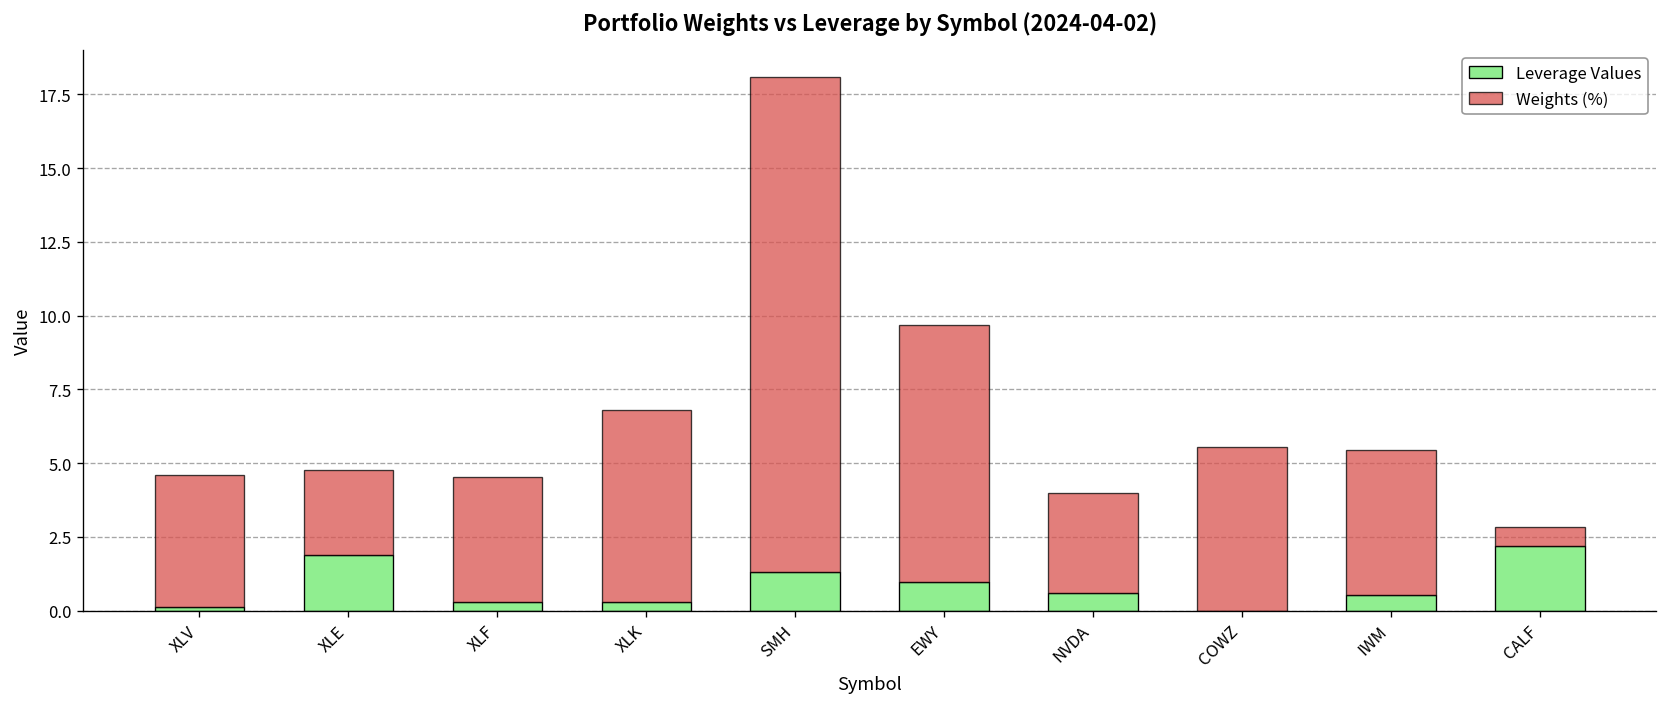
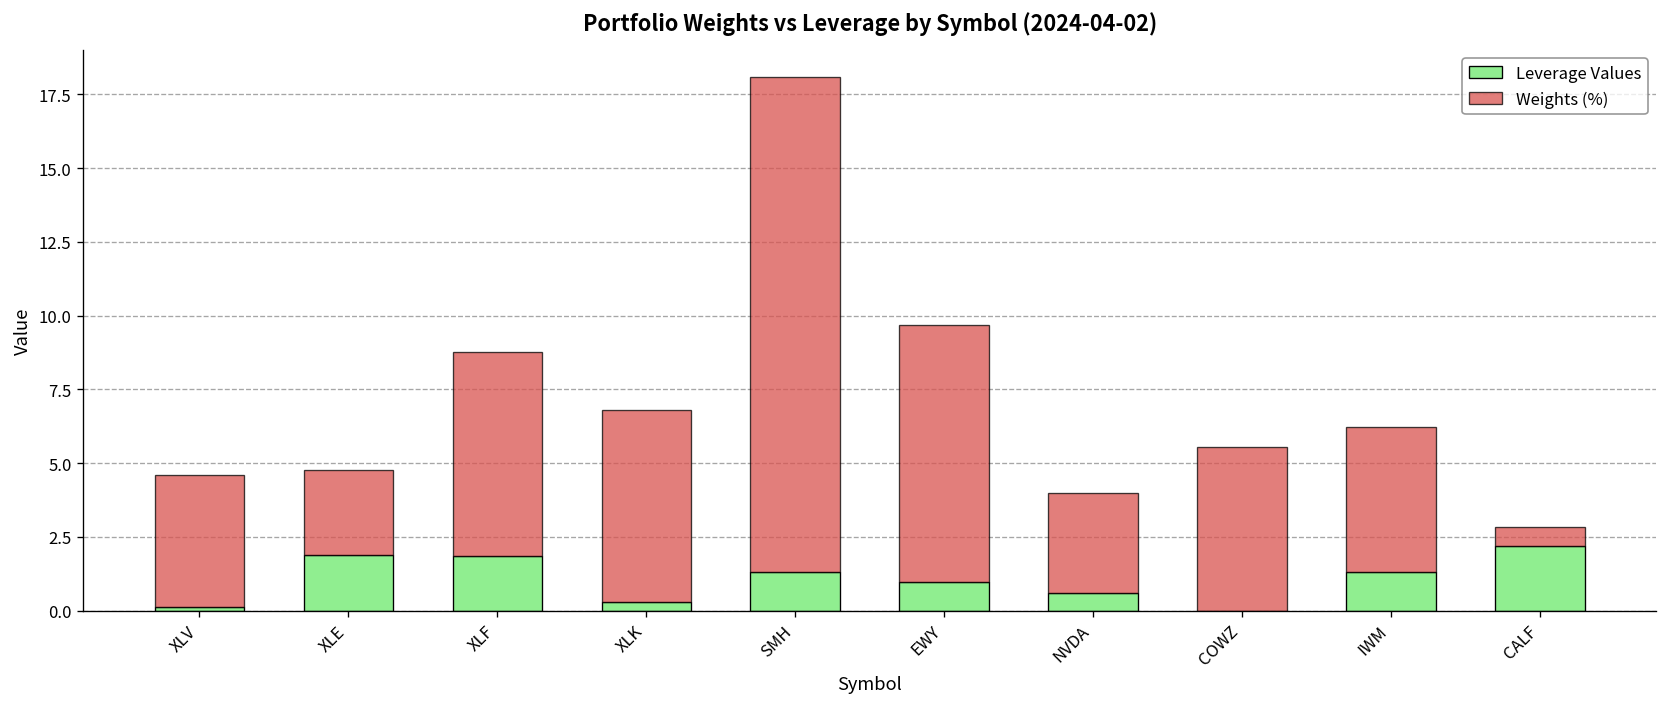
  {
    "Leverage Values": {
      "XLV": 0.1,
      "XLE": 1.9,
-     "XLF": 0.3,
+     "XLF": 1.9,
      "XLK": 0.3,
      "SMH": 1.3,
      "EWY": 1.0,
      "NVDA": 0.6,
      "COWZ": 0.0,
-     "IWM": 0.5,
+     "IWM": 1.3,
      "CALF": 2.2
    },
    "Weights (%)": {
      "XLV": 4.5,
      "XLE": 2.9,
-     "XLF": 4.2,
+     "XLF": 6.9,
      "XLK": 6.5,
      "SMH": 16.8,
      "EWY": 8.7,
      "NVDA": 3.4,
      "COWZ": 5.6,
      "IWM": 4.9,
      "CALF": 0.6
    }
  }
